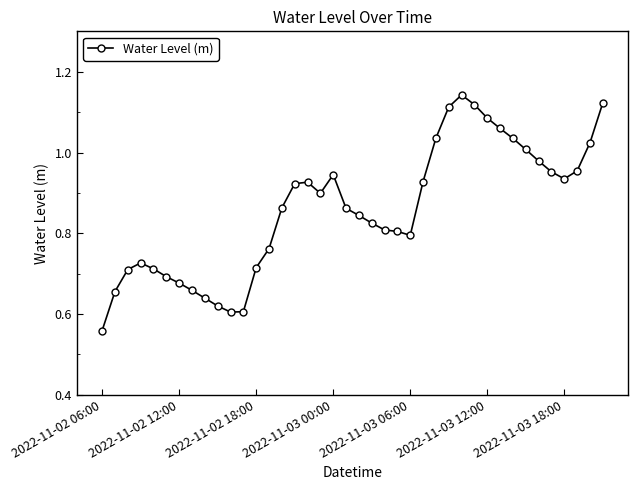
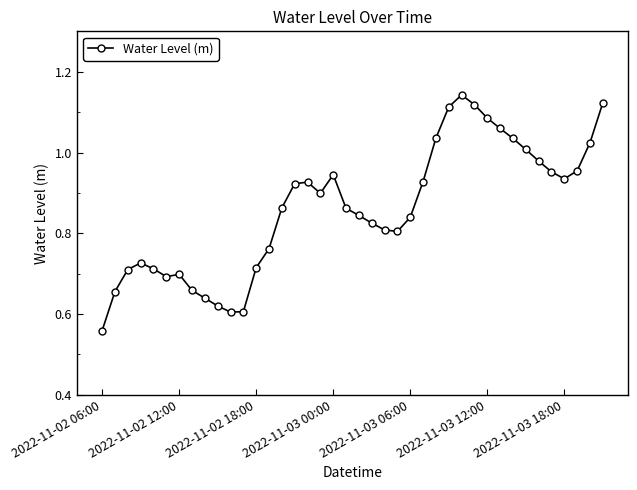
  {
    "2022-11-02 06:00": 0.56,
-   "2022-11-02 12:00": 0.68,
+   "2022-11-02 12:00": 0.70,
    "2022-11-02 18:00": 0.72,
    "2022-11-03 00:00": 0.95,
-   "2022-11-03 06:00": 0.80,
+   "2022-11-03 06:00": 0.84,
    "2022-11-03 12:00": 1.09,
    "2022-11-03 18:00": 0.93
  }
